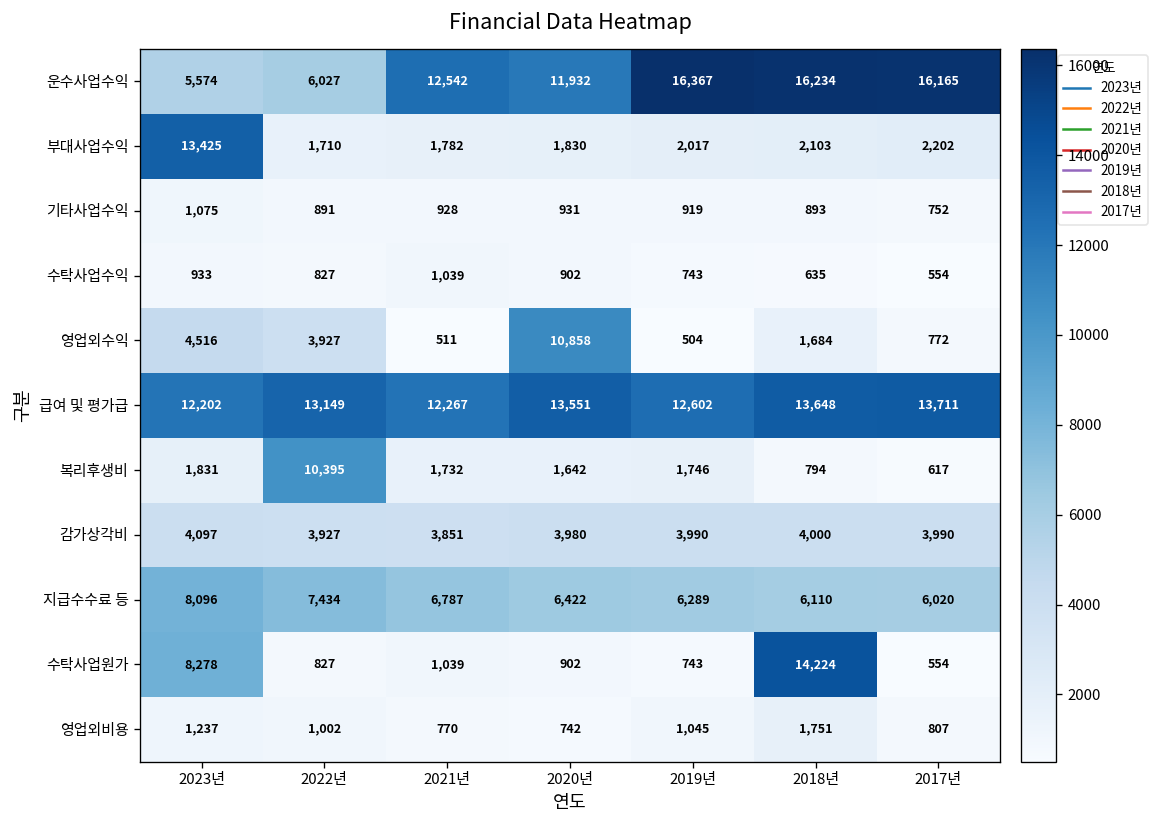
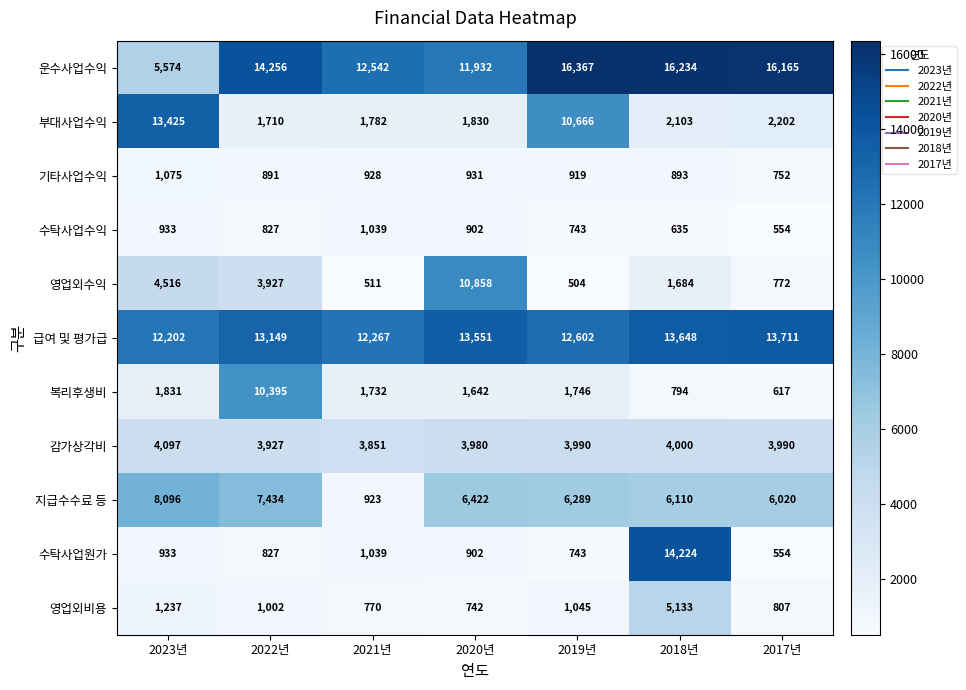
  {
    "운수사업수익": {
      "2023년": "5,574",
-     "2022년": "6,027",
+     "2022년": "14,256",
      "2021년": "12,542",
      "2020년": "11,932",
      "2019년": "16,367",
      "2018년": "16,234",
      "2017년": "16,165"
    },
    "부대사업수익": {
      "2023년": "13,425",
      "2022년": "1,710",
      "2021년": "1,782",
      "2020년": "1,830",
-     "2019년": "2,017",
+     "2019년": "10,666",
      "2018년": "2,103",
      "2017년": "2,202"
    },
    "기타사업수익": {
      "2023년": "1,075",
      "2022년": "891",
      "2021년": "928",
      "2020년": "931",
      "2019년": "919",
      "2018년": "893",
      "2017년": "752"
    },
    "수탁사업수익": {
      "2023년": "933",
      "2022년": "827",
      "2021년": "1,039",
      "2020년": "902",
      "2019년": "743",
      "2018년": "635",
      "2017년": "554"
    },
    "영업외수익": {
      "2023년": "4,516",
      "2022년": "3,927",
      "2021년": "511",
      "2020년": "10,858",
      "2019년": "504",
      "2018년": "1,684",
      "2017년": "772"
    },
    "급여 및 평가급": {
      "2023년": "12,202",
      "2022년": "13,149",
      "2021년": "12,267",
      "2020년": "13,551",
      "2019년": "12,602",
      "2018년": "13,648",
      "2017년": "13,711"
    },
    "복리후생비": {
      "2023년": "1,831",
      "2022년": "10,395",
      "2021년": "1,732",
      "2020년": "1,642",
      "2019년": "1,746",
      "2018년": "794",
      "2017년": "617"
    },
    "감가상각비": {
      "2023년": "4,097",
      "2022년": "3,927",
      "2021년": "3,851",
      "2020년": "3,980",
      "2019년": "3,990",
      "2018년": "4,000",
      "2017년": "3,990"
    },
    "지급수수료 등": {
      "2023년": "8,096",
      "2022년": "7,434",
-     "2021년": "6,787",
+     "2021년": "923",
      "2020년": "6,422",
      "2019년": "6,289",
      "2018년": "6,110",
      "2017년": "6,020"
    },
    "수탁사업원가": {
-     "2023년": "8,278",
+     "2023년": "933",
      "2022년": "827",
      "2021년": "1,039",
      "2020년": "902",
      "2019년": "743",
      "2018년": "14,224",
      "2017년": "554"
    },
    "영업외비용": {
      "2023년": "1,237",
      "2022년": "1,002",
      "2021년": "770",
      "2020년": "742",
      "2019년": "1,045",
-     "2018년": "1,751",
+     "2018년": "5,133",
      "2017년": "807"
    }
  }
